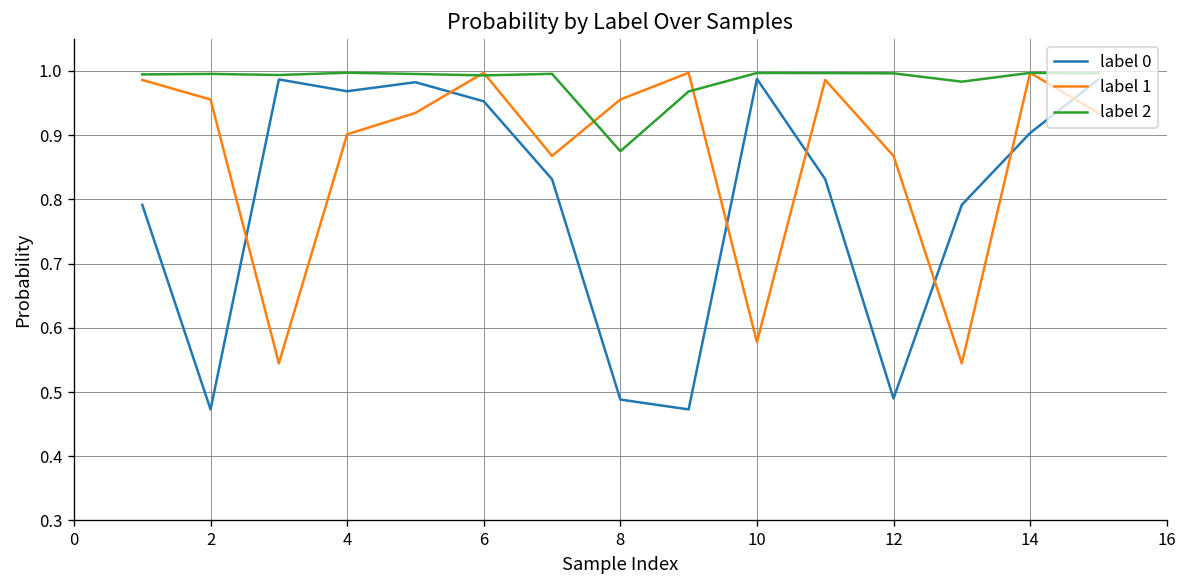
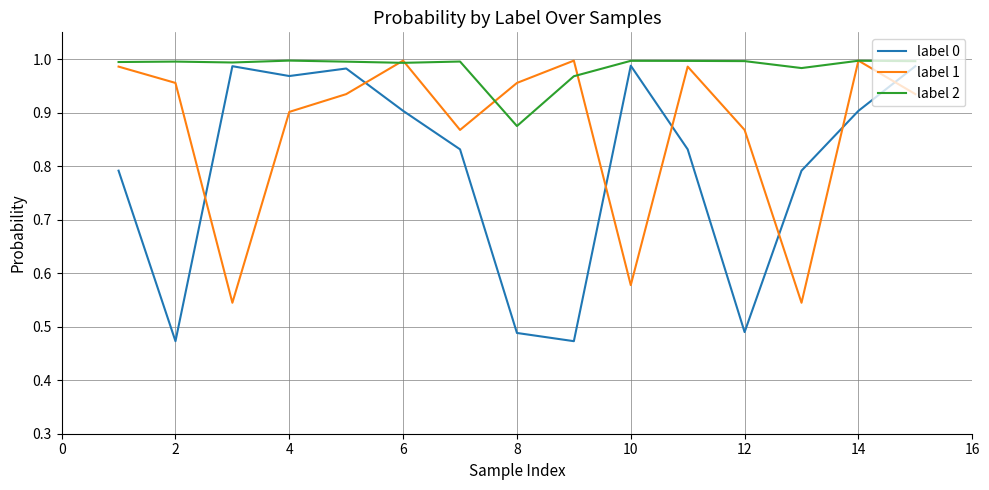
  {
    "label 0": {
      "2": 0.47,
      "4": 0.97,
-     "6": 0.95,
+     "6": 0.90,
      "8": 0.49,
      "10": 0.99,
      "12": 0.49,
      "14": 0.90
    },
    "label 1": {
      "2": 0.96,
      "4": 0.90,
      "8": 0.96,
      "10": 0.58,
      "12": 0.87
    },
    "label 2": {
      "2": 1.00,
      "4": 1.00,
      "8": 0.87,
      "10": 1.00,
      "12": 1.00
    }
  }
